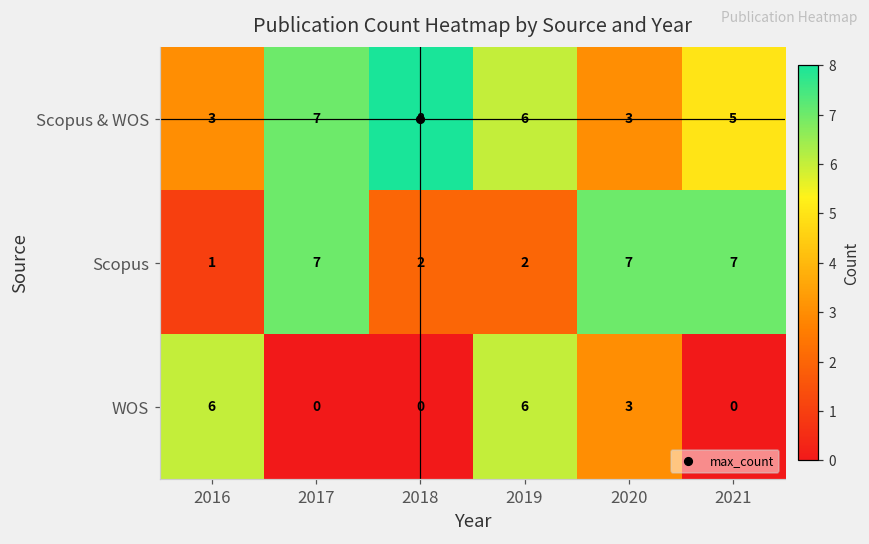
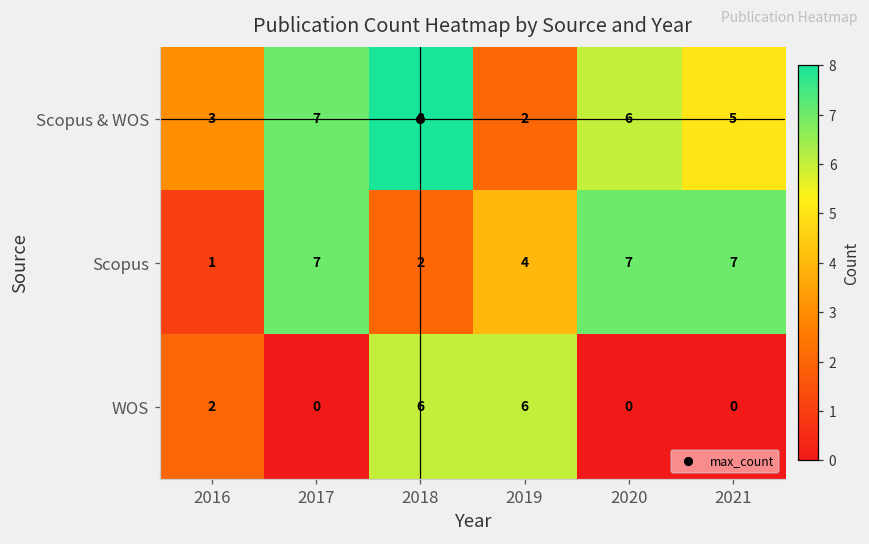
  {
    "Scopus & WOS": {
      "2016": 3,
      "2017": 7,
-     "2019": 6,
-     "2020": 3,
+     "2019": 2,
+     "2020": 6,
      "2021": 5
    },
    "Scopus": {
      "2016": 1,
      "2017": 7,
      "2018": 2,
-     "2019": 2,
+     "2019": 4,
      "2020": 7,
      "2021": 7
    },
    "WOS": {
-     "2016": 6,
+     "2016": 2,
      "2017": 0,
-     "2018": 0,
+     "2018": 6,
      "2019": 6,
-     "2020": 3,
+     "2020": 0,
      "2021": 0
    }
  }
